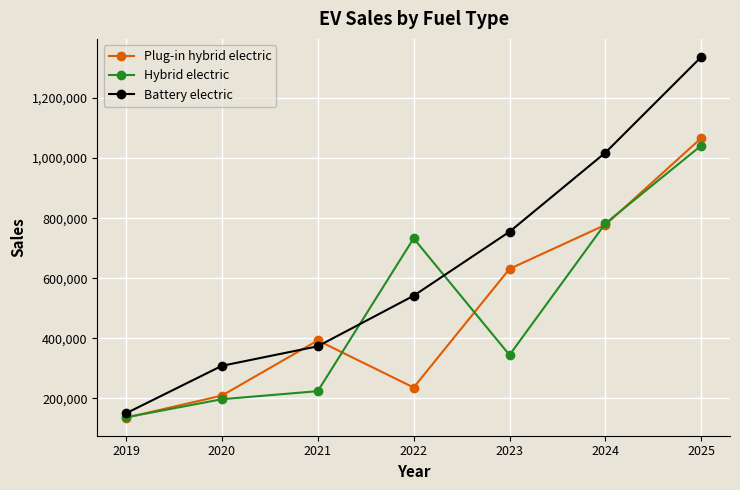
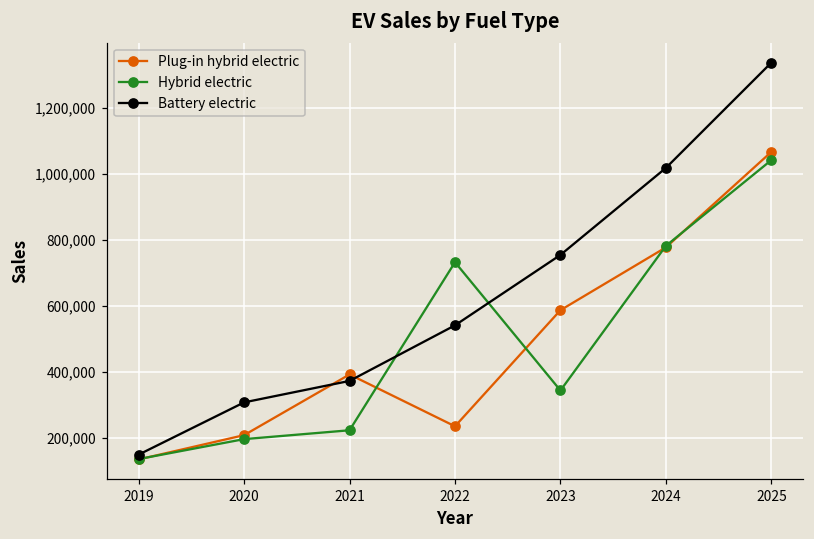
  {
    "Plug-in hybrid electric": {
      "2020": "210,000",
      "2021": "390,000",
      "2022": "240,000",
-     "2023": "630,000",
+     "2023": "590,000",
      "2025": "1,070,000"
    },
    "Hybrid electric": {
      "2020": "200,000",
      "2021": "220,000",
      "2022": "730,000",
      "2023": "340,000",
      "2025": "1,040,000"
    },
    "Battery electric": {
      "2019": "150,000",
      "2020": "310,000",
      "2021": "370,000",
      "2022": "540,000",
      "2023": "750,000",
      "2024": "1,020,000",
      "2025": "1,340,000"
    }
  }
